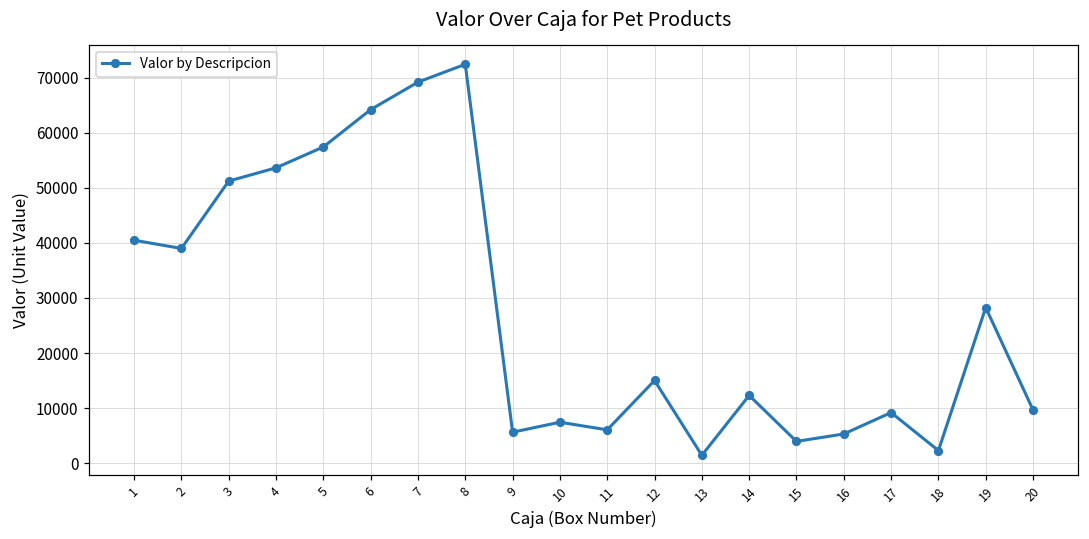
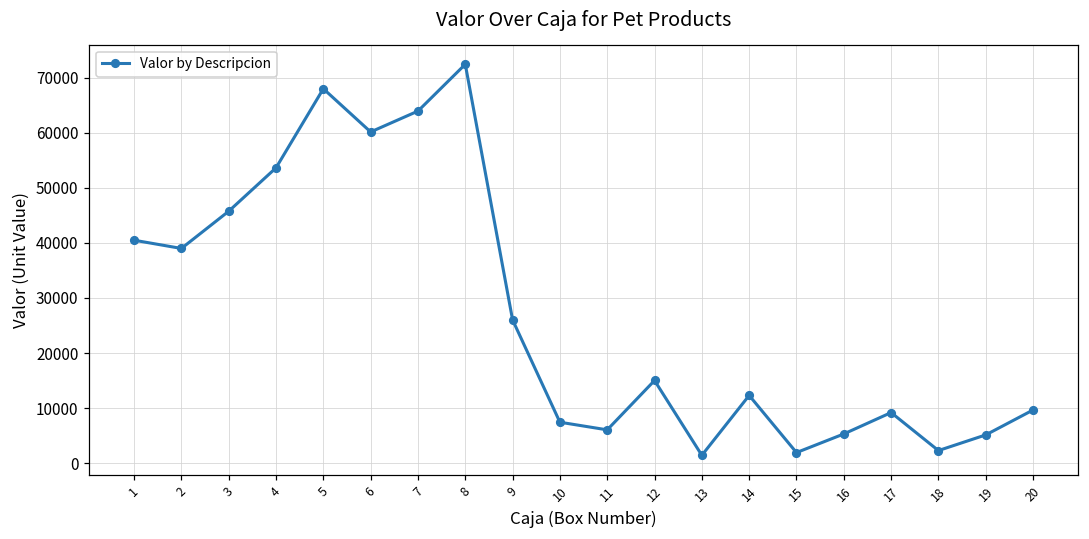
  {
    "1": 40000,
    "2": 39000,
-   "3": 51000,
+   "3": 46000,
    "4": 54000,
-   "5": 57000,
-   "6": 64000,
-   "7": 69000,
+   "5": 68000,
+   "6": 60000,
+   "7": 64000,
    "8": 72000,
-   "9": 6000,
+   "9": 26000,
    "10": 7000,
    "11": 6000,
    "12": 15000,
    "13": 1000,
    "14": 12000,
-   "15": 4000,
+   "15": 2000,
    "16": 5000,
    "17": 9000,
    "18": 2000,
-   "19": 28000,
+   "19": 5000,
    "20": 10000
  }
